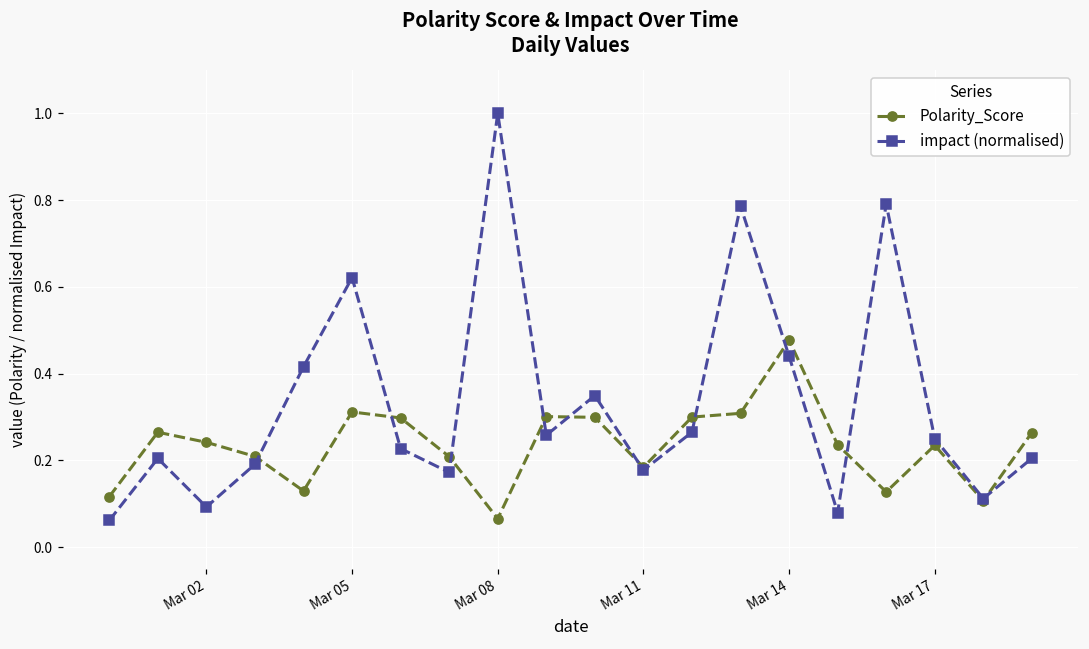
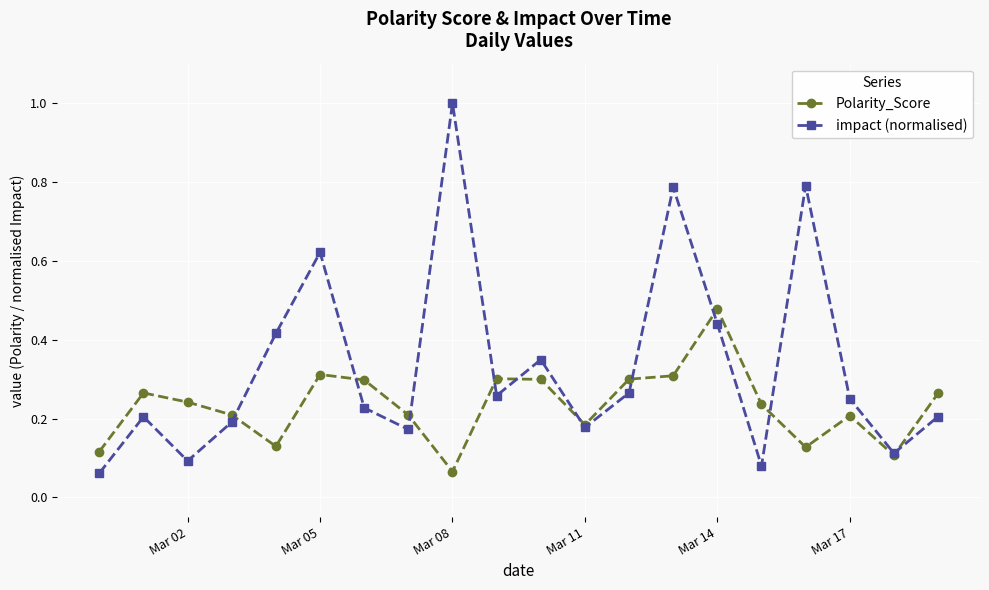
  {
    "Polarity_Score": {
      "Mar 02": 0.24,
      "Mar 05": 0.31,
      "Mar 08": 0.07,
      "Mar 11": 0.18,
      "Mar 14": 0.48,
-     "Mar 17": 0.23
+     "Mar 17": 0.21
    },
    "impact (normalised)": {
      "Mar 02": 0.09,
      "Mar 05": 0.62,
      "Mar 08": 1.00,
      "Mar 11": 0.18,
      "Mar 14": 0.44,
      "Mar 17": 0.25
    }
  }
